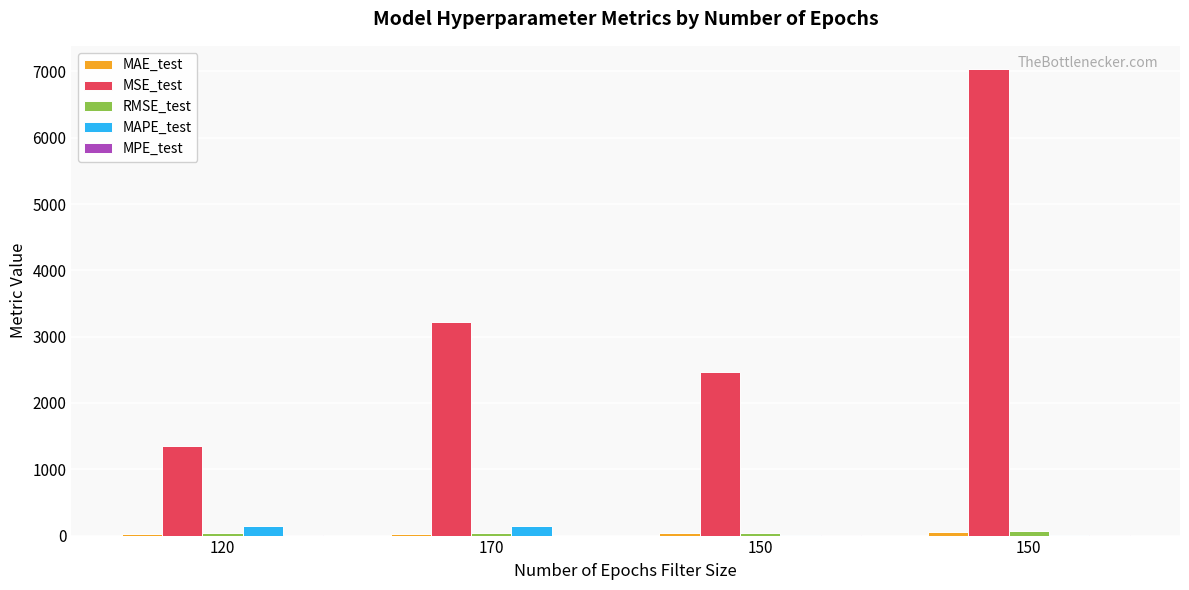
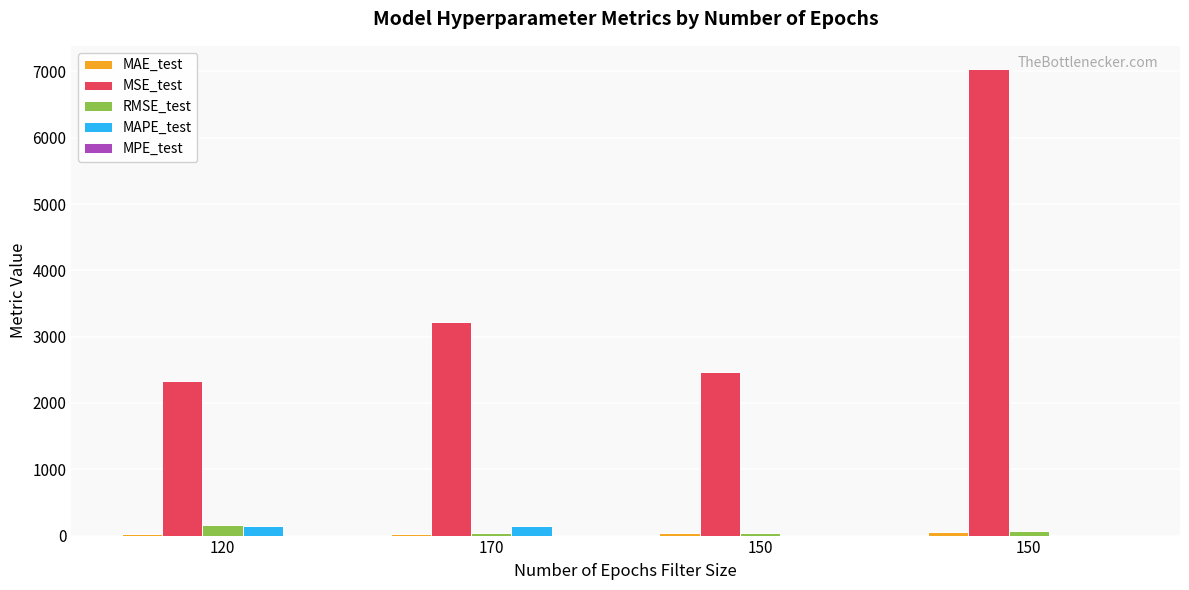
  {
    "MSE_test": {
-     "120": 1300,
+     "120": 2300,
      "170": 3200
    },
    "RMSE_test": {
-     "120": 0,
+     "120": 200,
      "170": 0
    },
    "MAPE_test": {
      "120": 100,
      "170": 100
    }
  }
